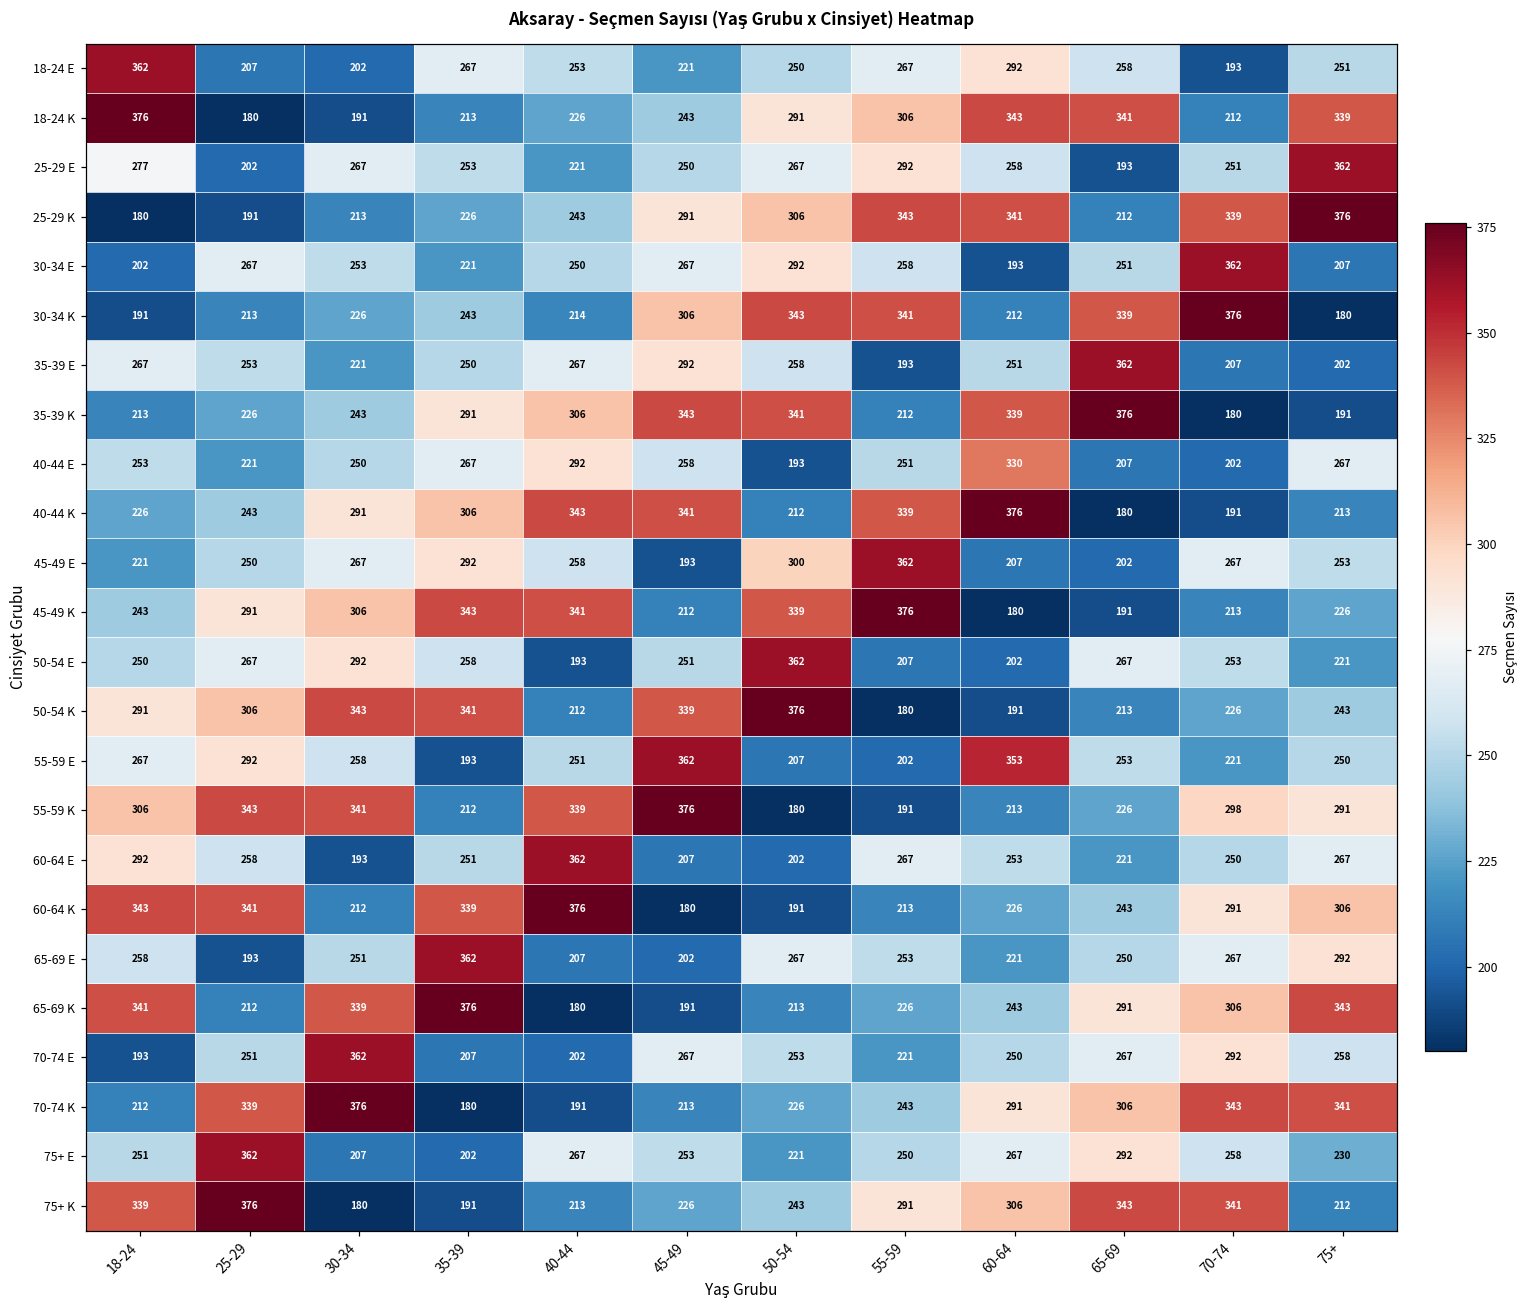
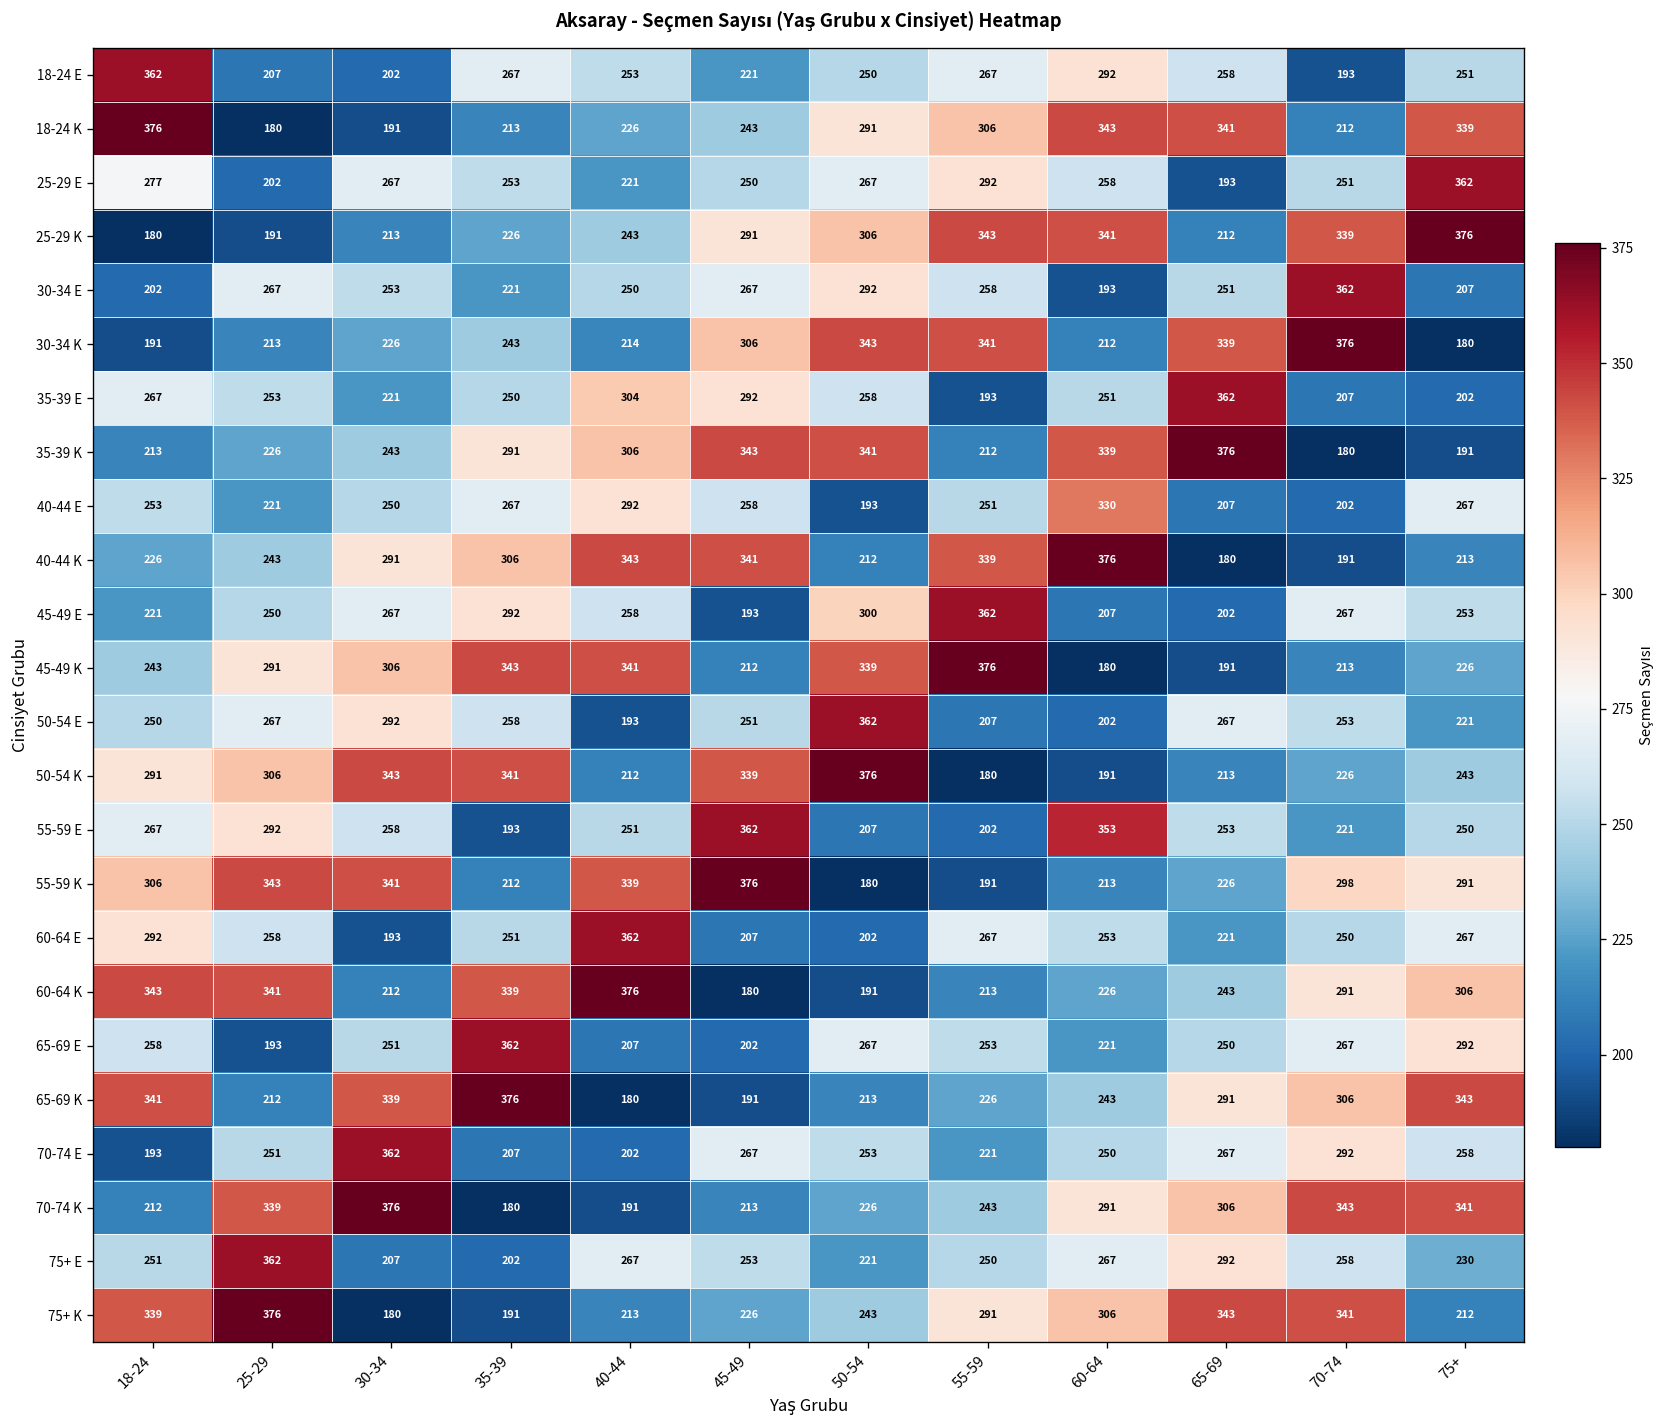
  {
    "35-39 E": {
      "18-24": 267,
      "25-29": 253,
      "30-34": 221,
      "35-39": 250,
-     "40-44": 267,
+     "40-44": 304,
      "45-49": 292,
      "50-54": 258,
      "55-59": 193,
      "60-64": 251,
      "65-69": 362,
      "70-74": 207,
      "75+": 202
    }
  }
